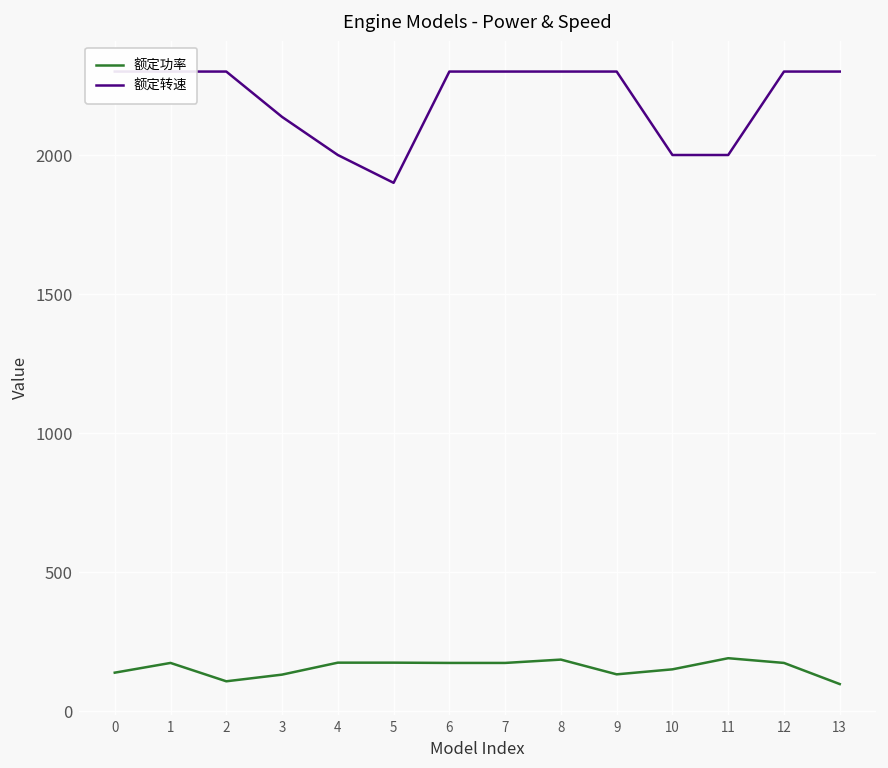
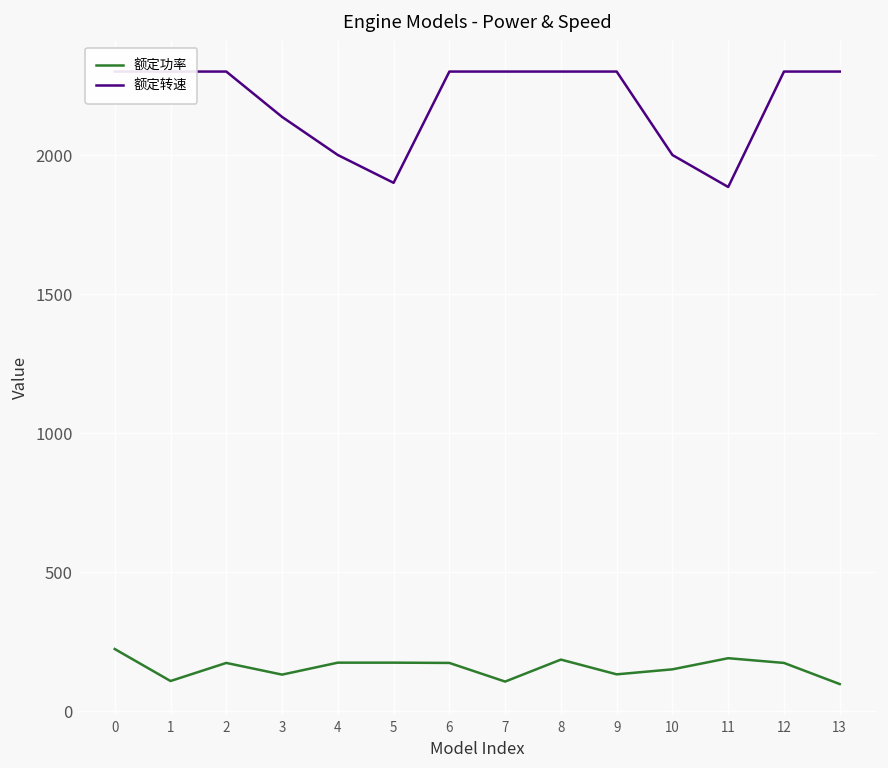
  {
    "额定功率": {
-     "0": 140,
-     "1": 170,
-     "2": 110,
+     "0": 220,
+     "1": 110,
+     "2": 170,
      "3": 130,
      "4": 180,
      "5": 180,
      "6": 170,
-     "7": 170,
+     "7": 110,
      "8": 190,
      "9": 130,
      "10": 150,
      "11": 190,
      "12": 170,
      "13": 100
    },
    "额定转速": {
      "2": 2300,
      "3": 2140,
      "4": 2000,
      "5": 1900,
      "6": 2300,
      "7": 2300,
      "8": 2300,
      "9": 2300,
      "10": 2000,
-     "11": 2000,
+     "11": 1890,
      "12": 2300,
      "13": 2300
    }
  }
